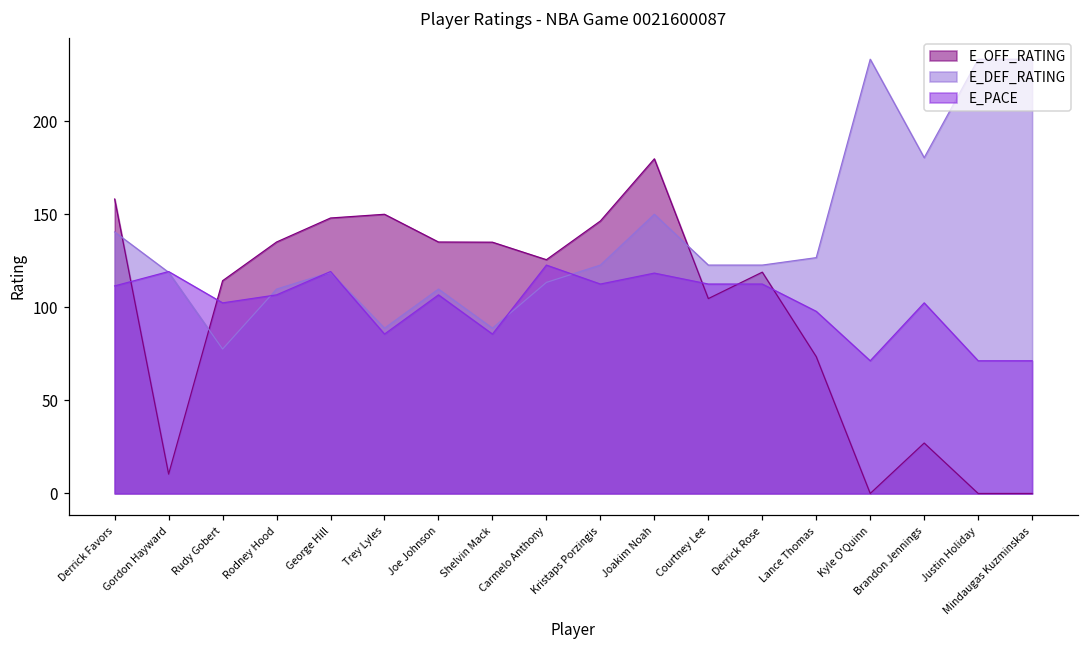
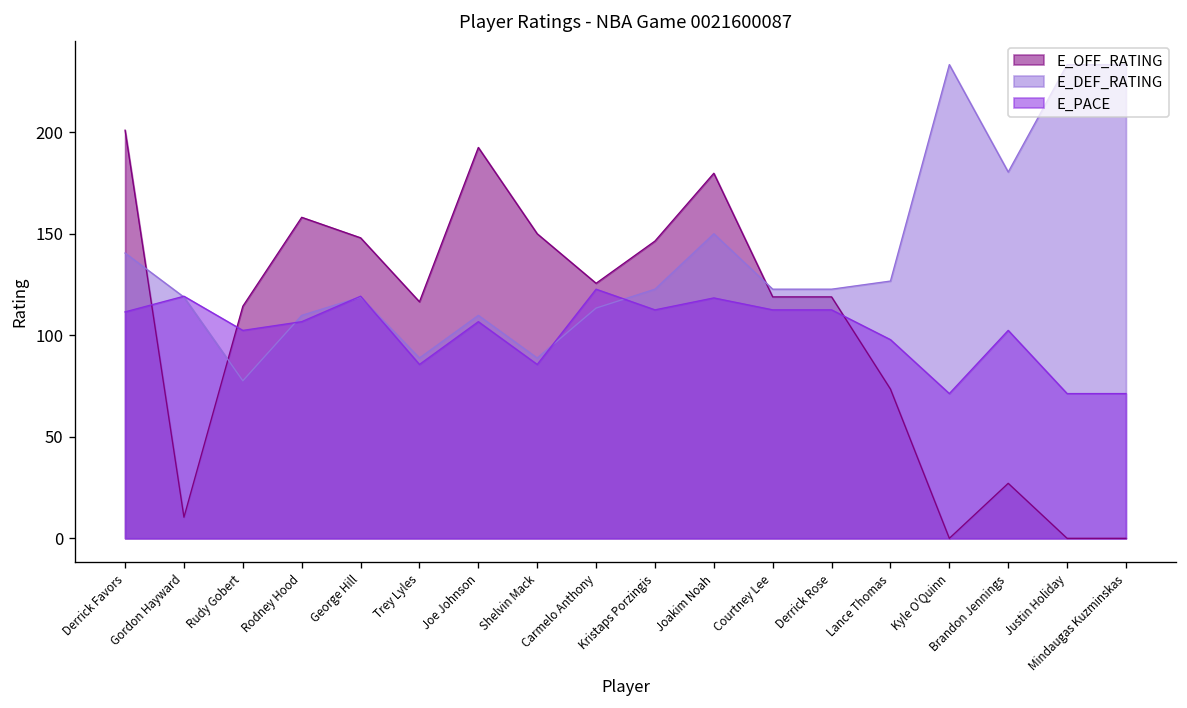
  {
    "E_OFF_RATING": {
-     "Derrick Favors": 158,
+     "Derrick Favors": 201,
      "Gordon Hayward": 10,
      "Rudy Gobert": 114,
-     "Rodney Hood": 135,
+     "Rodney Hood": 158,
      "George Hill": 148,
-     "Trey Lyles": 150,
-     "Joe Johnson": 135,
-     "Shelvin Mack": 135,
+     "Trey Lyles": 117,
+     "Joe Johnson": 193,
+     "Shelvin Mack": 150,
      "Carmelo Anthony": 126,
      "Kristaps Porzingis": 146,
      "Joakim Noah": 180,
-     "Courtney Lee": 105,
+     "Courtney Lee": 119,
      "Derrick Rose": 119,
      "Lance Thomas": 74,
      "Kyle O'Quinn": 0,
      "Brandon Jennings": 27,
      "Justin Holiday": 0,
      "Mindaugas Kuzminskas": 0
    }
  }
